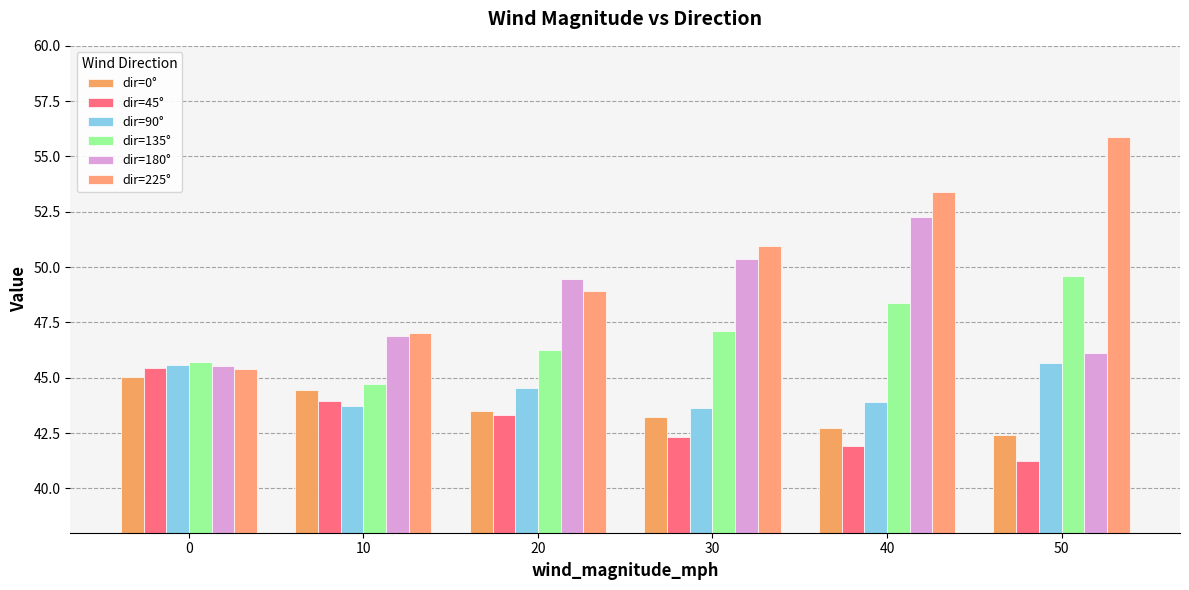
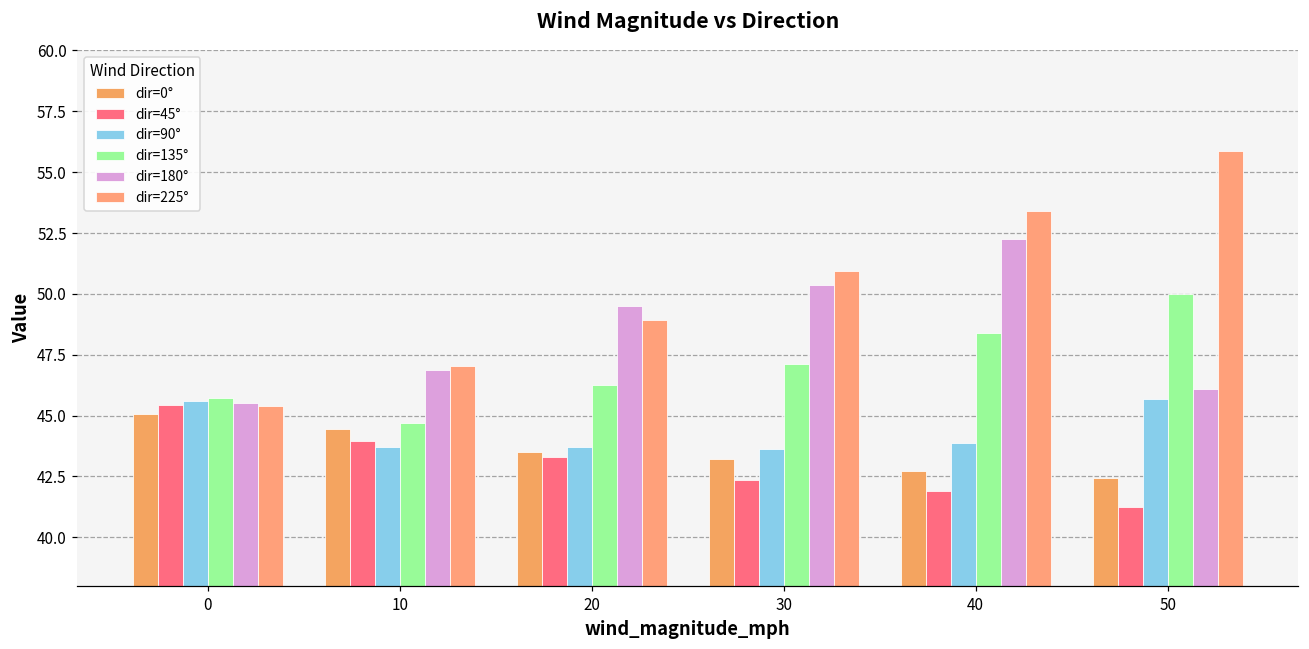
  {
    "dir=90°": {
      "0": 45.6,
      "10": 43.7,
-     "20": 44.5,
+     "20": 43.7,
      "30": 43.6,
      "40": 43.9,
      "50": 45.7
    },
    "dir=135°": {
      "0": 45.7,
      "10": 44.7,
      "20": 46.2,
      "30": 47.1,
      "40": 48.4,
-     "50": 49.6
+     "50": 50.0
    },
    "dir=180°": {
      "0": 45.5,
      "10": 46.9,
      "20": 49.5,
      "30": 50.4,
      "40": 52.2,
      "50": 46.1
    }
  }
